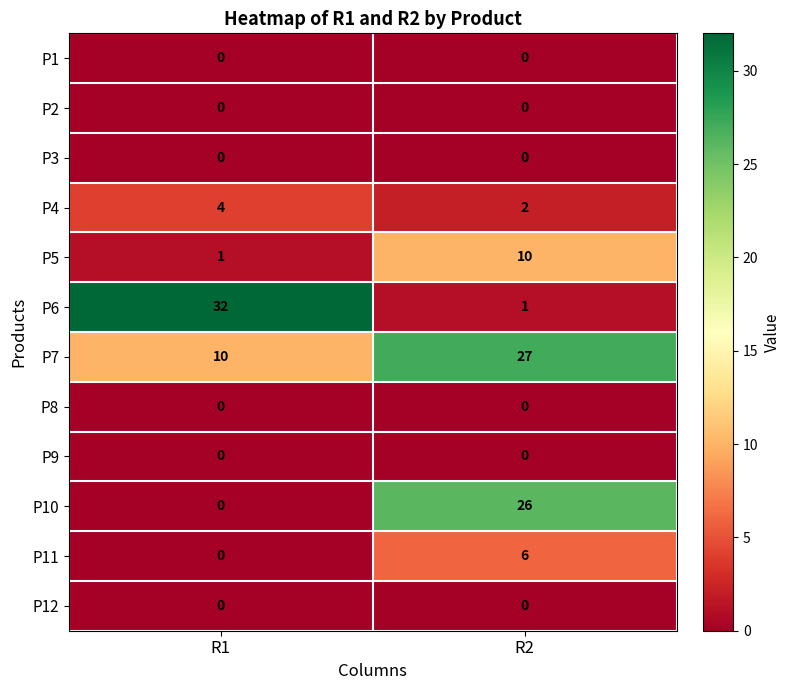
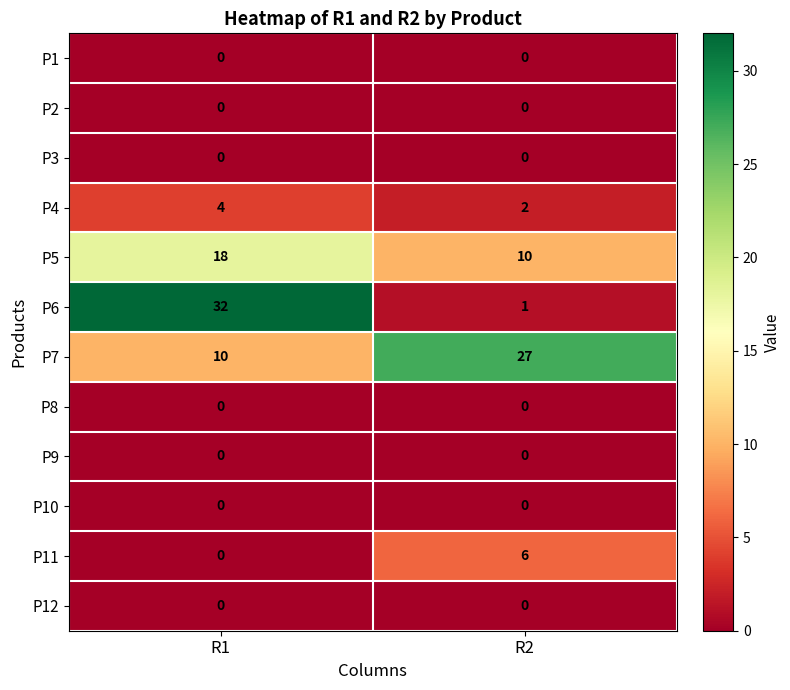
  {
    "P1": {
      "R1": 0,
      "R2": 0
    },
    "P2": {
      "R1": 0,
      "R2": 0
    },
    "P3": {
      "R1": 0,
      "R2": 0
    },
    "P4": {
      "R1": 4,
      "R2": 2
    },
    "P5": {
-     "R1": 1,
+     "R1": 18,
      "R2": 10
    },
    "P6": {
      "R1": 32,
      "R2": 1
    },
    "P7": {
      "R1": 10,
      "R2": 27
    },
    "P8": {
      "R1": 0,
      "R2": 0
    },
    "P9": {
      "R1": 0,
      "R2": 0
    },
    "P10": {
      "R1": 0,
-     "R2": 26
+     "R2": 0
    },
    "P11": {
      "R1": 0,
      "R2": 6
    },
    "P12": {
      "R1": 0,
      "R2": 0
    }
  }
